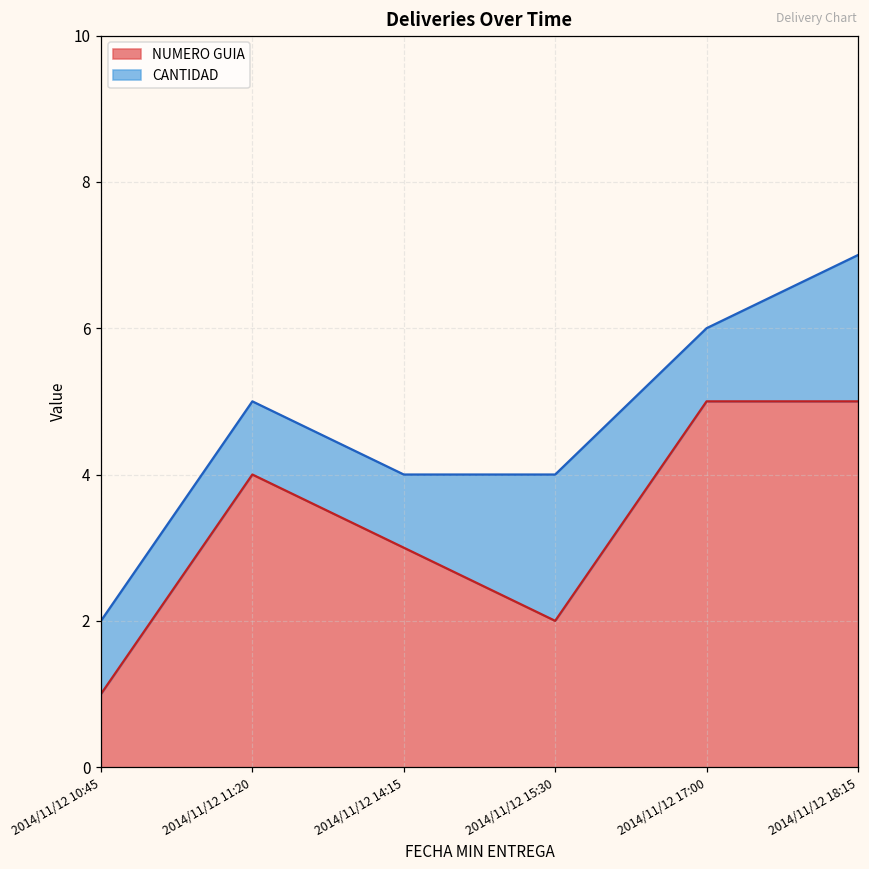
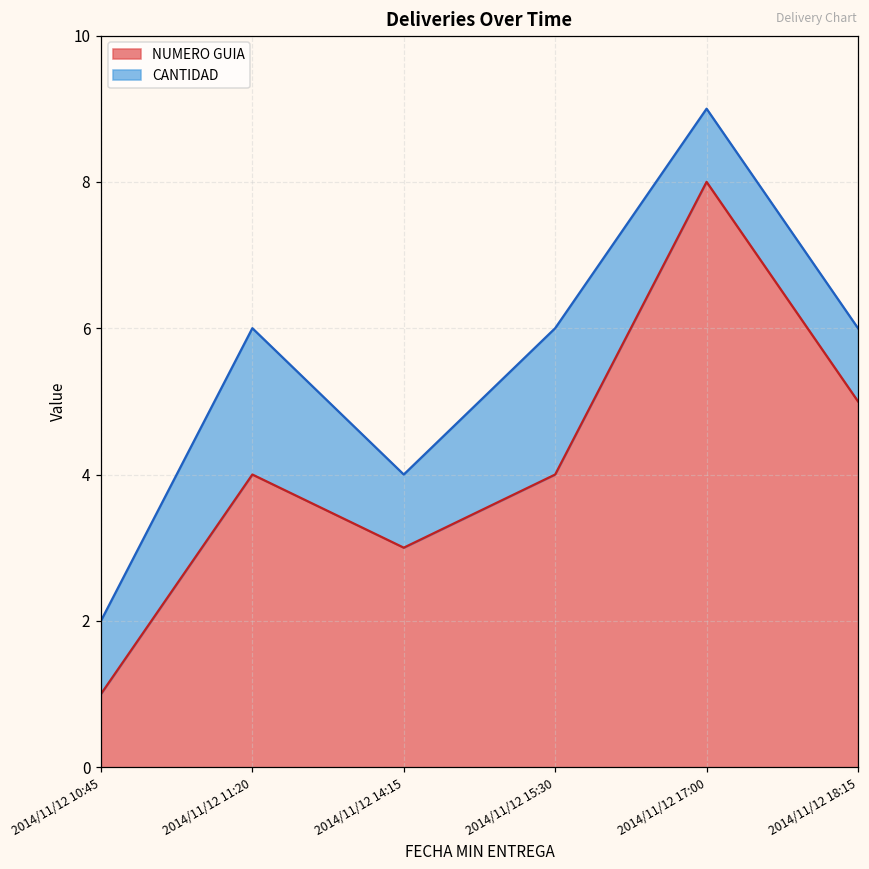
  {
    "NUMERO GUIA": {
      "2014/11/12 10:45": 1,
      "2014/11/12 11:20": 4,
      "2014/11/12 14:15": 3,
-     "2014/11/12 15:30": 2,
-     "2014/11/12 17:00": 5,
+     "2014/11/12 15:30": 4,
+     "2014/11/12 17:00": 8,
      "2014/11/12 18:15": 5
    },
    "CANTIDAD": {
      "2014/11/12 10:45": 1,
-     "2014/11/12 11:20": 1,
+     "2014/11/12 11:20": 2,
      "2014/11/12 14:15": 1,
      "2014/11/12 15:30": 2,
      "2014/11/12 17:00": 1,
-     "2014/11/12 18:15": 2
+     "2014/11/12 18:15": 1
    }
  }
